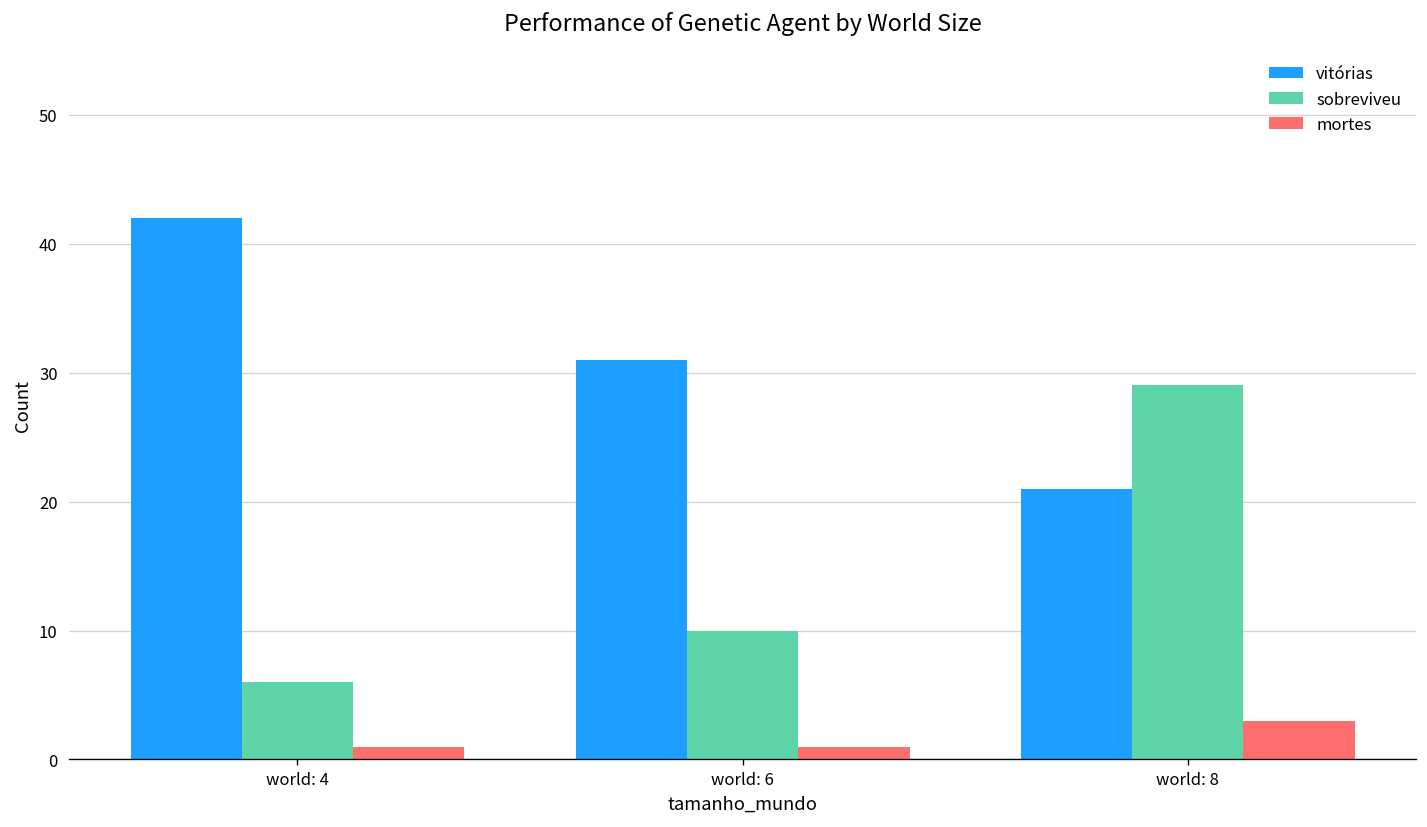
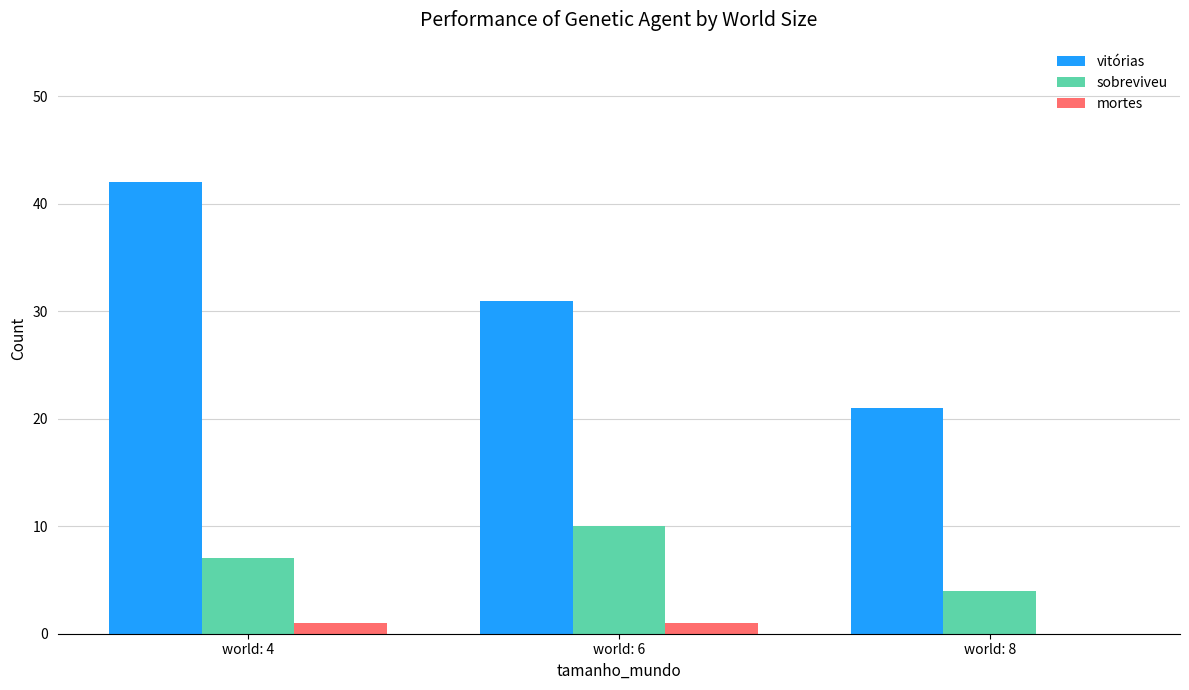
  {
    "vitórias": {
      "world: 4": 42,
      "world: 6": 31,
      "world: 8": 21
    },
    "sobreviveu": {
-     "world: 4": 6,
+     "world: 4": 7,
      "world: 6": 10,
-     "world: 8": 29
+     "world: 8": 4
    },
    "mortes": {
      "world: 4": 1,
      "world: 6": 1,
-     "world: 8": 3
+     "world: 8": 0
    }
  }
